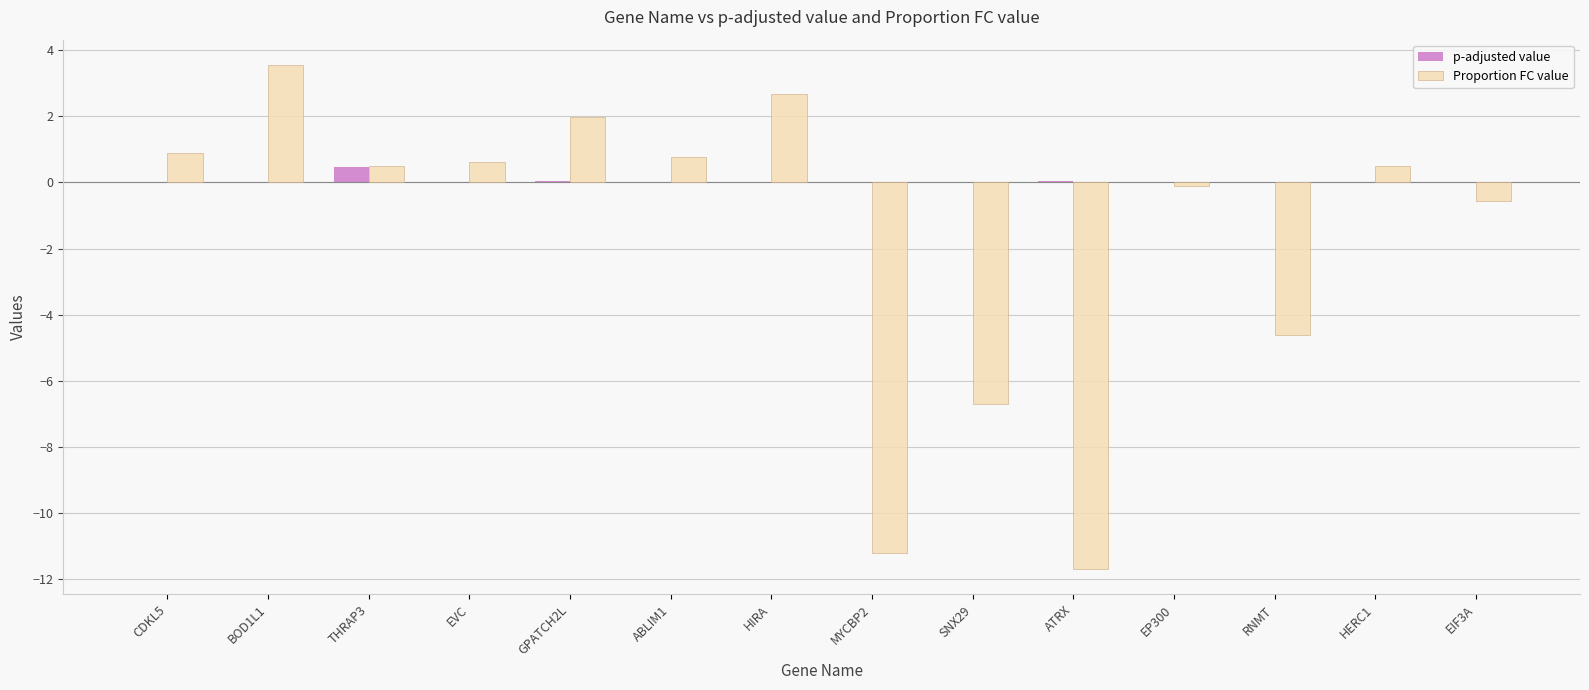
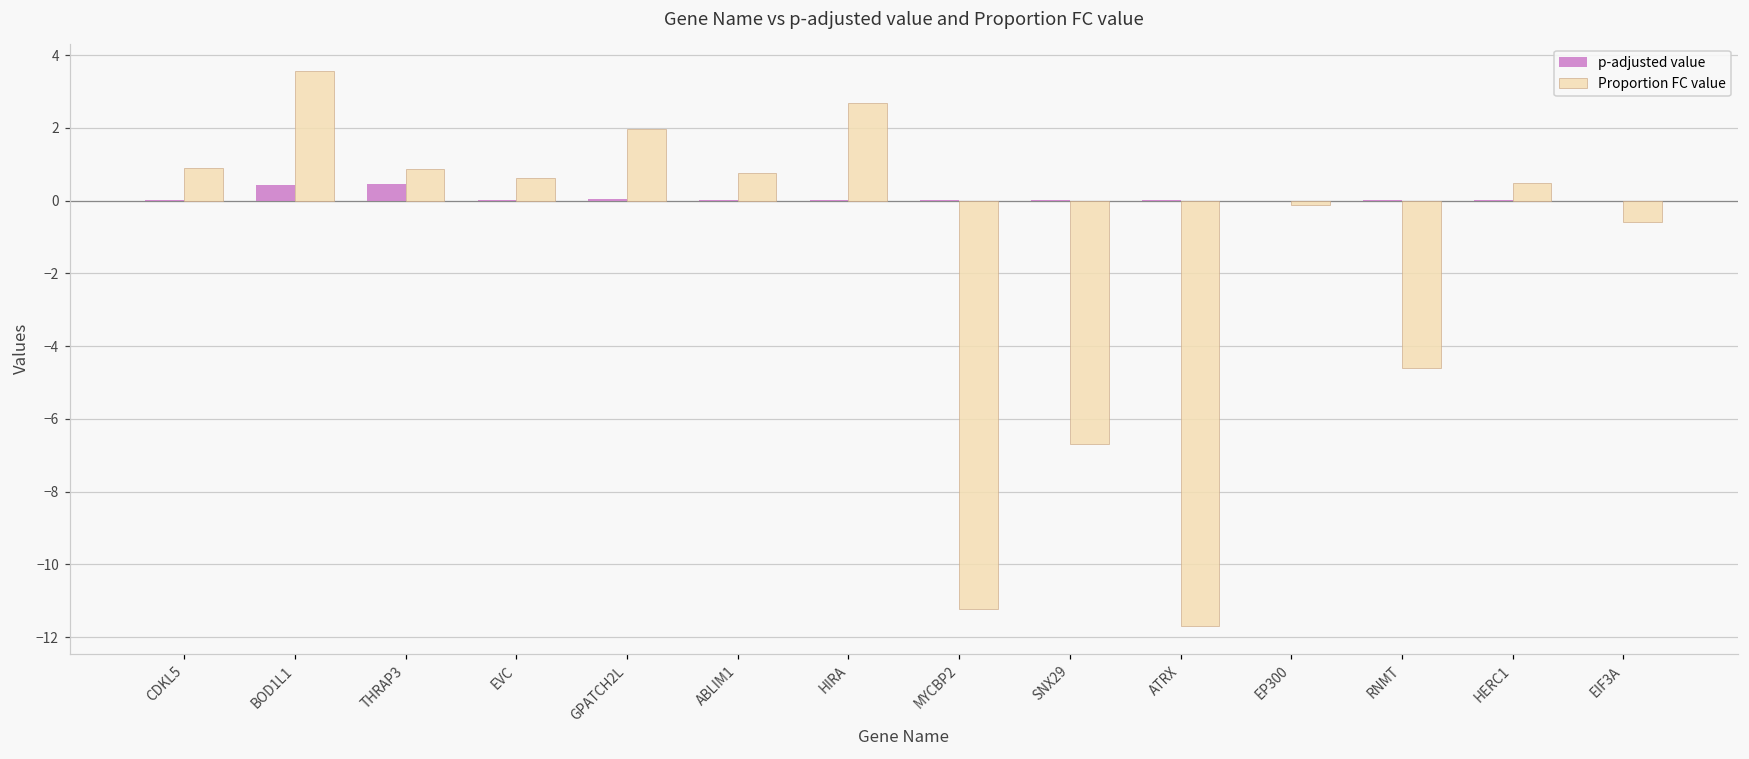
  {
    "p-adjusted value": {
-     "BOD1L1": 0.0,
+     "BOD1L1": 0.4,
      "THRAP3": 0.5
    },
    "Proportion FC value": {
      "CDKL5": 0.9,
      "BOD1L1": 3.6,
-     "THRAP3": 0.5,
+     "THRAP3": 0.9,
      "EVC": 0.6,
      "GPATCH2L": 2.0,
      "ABLIM1": 0.8,
      "HIRA": 2.7,
      "MYCBP2": -11.2,
      "SNX29": -6.7,
      "ATRX": -11.7,
      "EP300": -0.1,
      "RNMT": -4.6,
      "HERC1": 0.5,
      "EIF3A": -0.6
    }
  }
